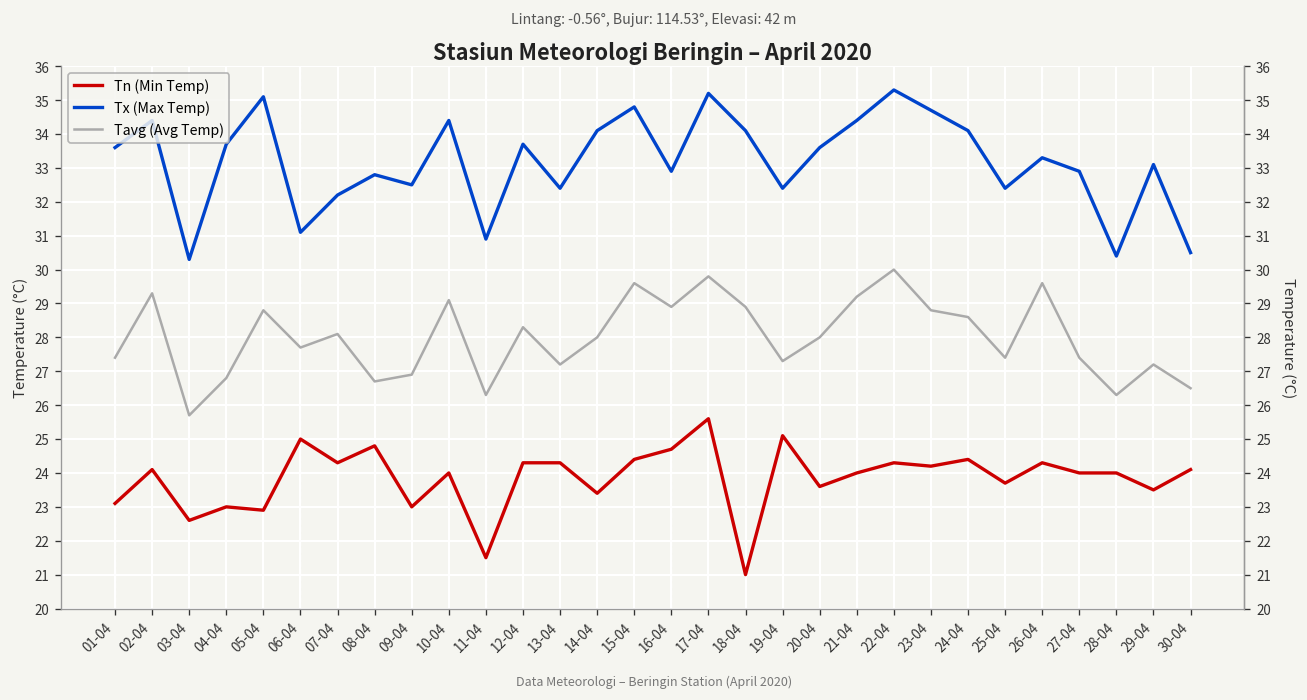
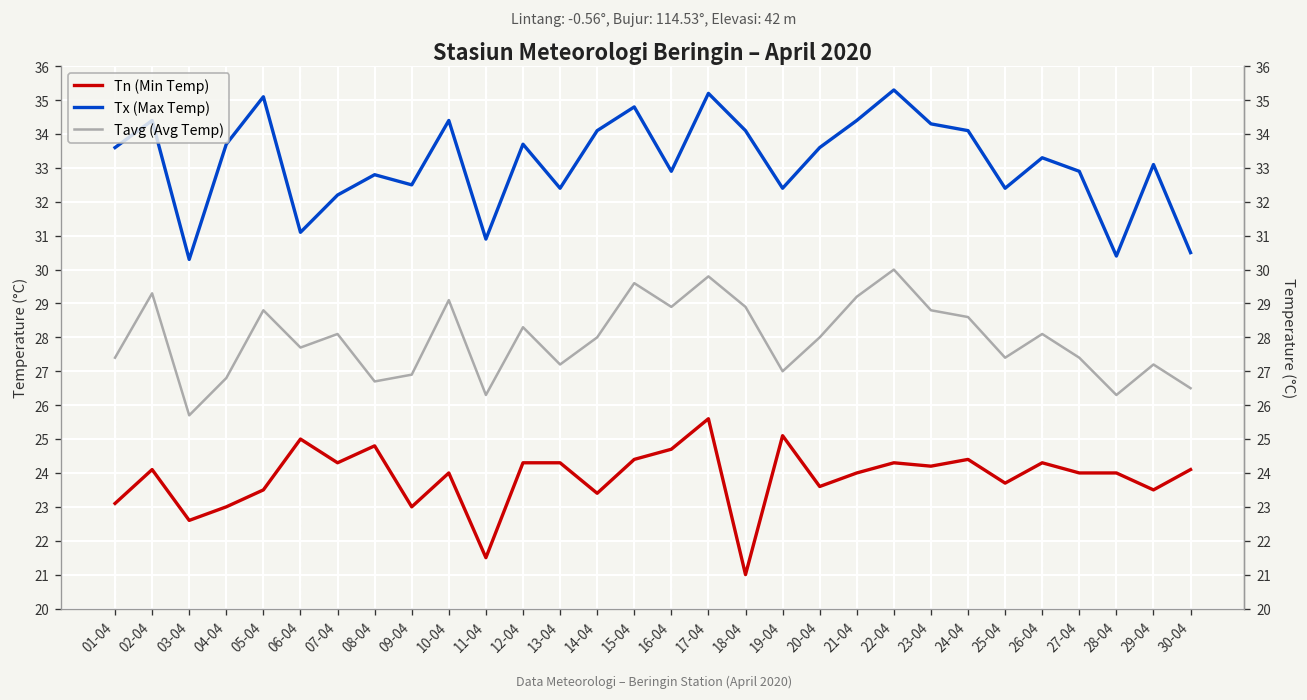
  {
    "Tn (Min Temp)": {
      "01-04": 23.1,
      "02-04": 24.1,
      "03-04": 22.6,
      "04-04": 23.0,
-     "05-04": 22.9,
+     "05-04": 23.5,
      "06-04": 25.0,
      "07-04": 24.3,
      "08-04": 24.8,
      "09-04": 23.0,
      "10-04": 24.0,
      "11-04": 21.5,
      "12-04": 24.3,
      "13-04": 24.3,
      "14-04": 23.4,
      "15-04": 24.4,
      "16-04": 24.7,
      "17-04": 25.6,
      "18-04": 21.0,
      "19-04": 25.1,
      "20-04": 23.6,
      "21-04": 24.0,
      "22-04": 24.3,
      "23-04": 24.2,
      "24-04": 24.4,
      "25-04": 23.7,
      "26-04": 24.3,
      "27-04": 24.0,
      "28-04": 24.0,
      "29-04": 23.5,
      "30-04": 24.1
    },
    "Tx (Max Temp)": {
      "01-04": 33.6,
      "03-04": 30.3,
      "05-04": 35.1,
      "06-04": 31.1,
      "07-04": 32.2,
      "08-04": 32.8,
      "09-04": 32.5,
      "10-04": 34.4,
      "11-04": 30.9,
      "12-04": 33.7,
      "13-04": 32.4,
      "14-04": 34.1,
      "15-04": 34.8,
      "16-04": 32.9,
      "17-04": 35.2,
      "18-04": 34.1,
      "19-04": 32.4,
      "20-04": 33.6,
      "21-04": 34.4,
      "22-04": 35.3,
-     "23-04": 34.7,
+     "23-04": 34.3,
      "24-04": 34.1,
      "25-04": 32.4,
      "26-04": 33.3,
      "27-04": 32.9,
      "28-04": 30.4,
      "29-04": 33.1,
      "30-04": 30.5
    },
    "Tavg (Avg Temp)": {
      "01-04": 27.4,
      "02-04": 29.3,
      "03-04": 25.7,
      "04-04": 26.8,
      "05-04": 28.8,
      "06-04": 27.7,
      "07-04": 28.1,
      "08-04": 26.7,
      "09-04": 26.9,
      "10-04": 29.1,
      "11-04": 26.3,
      "12-04": 28.3,
      "13-04": 27.2,
      "14-04": 28.0,
      "15-04": 29.6,
      "16-04": 28.9,
      "17-04": 29.8,
      "18-04": 28.9,
-     "19-04": 27.3,
+     "19-04": 27.0,
      "20-04": 28.0,
      "21-04": 29.2,
      "22-04": 30.0,
      "23-04": 28.8,
      "24-04": 28.6,
      "25-04": 27.4,
-     "26-04": 29.6,
+     "26-04": 28.1,
      "27-04": 27.4,
      "28-04": 26.3,
      "29-04": 27.2,
      "30-04": 26.5
    }
  }
